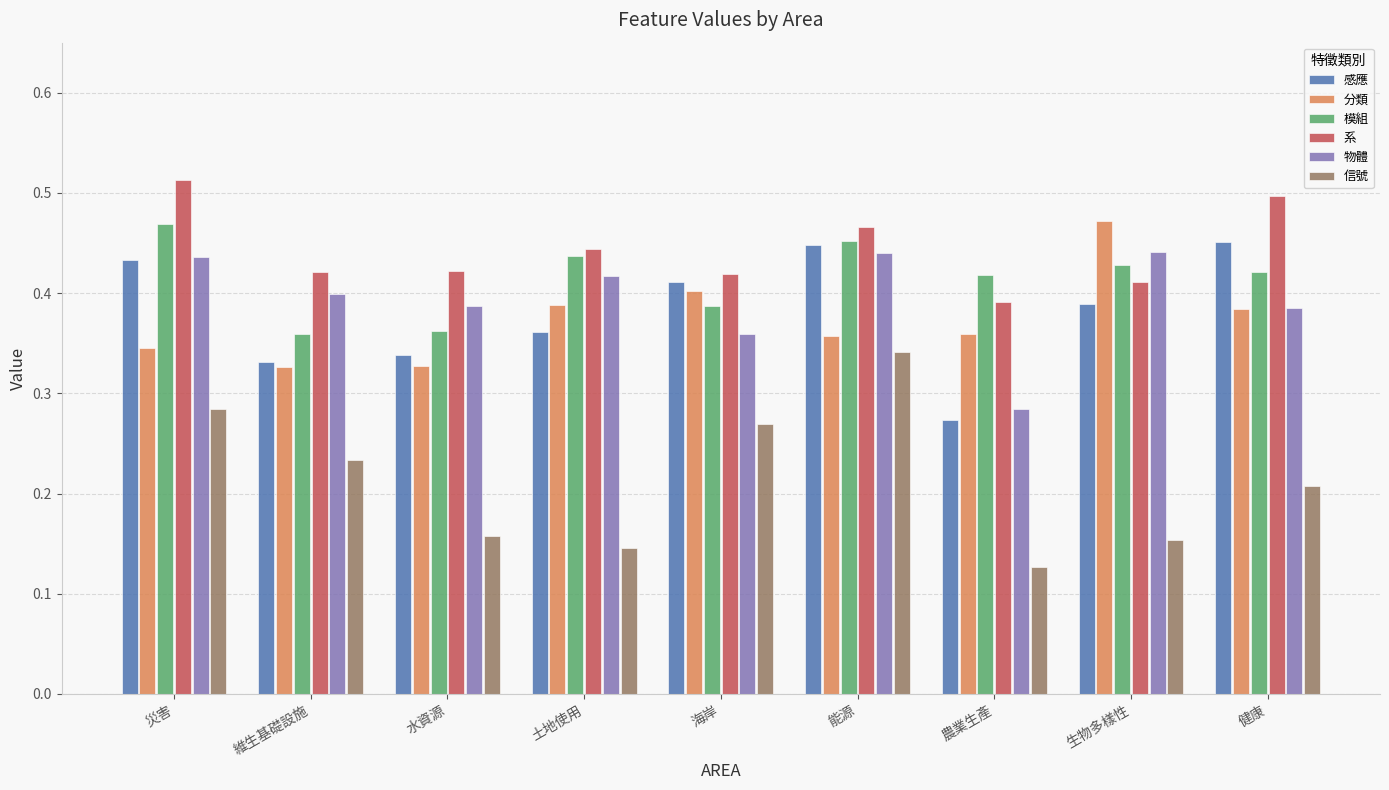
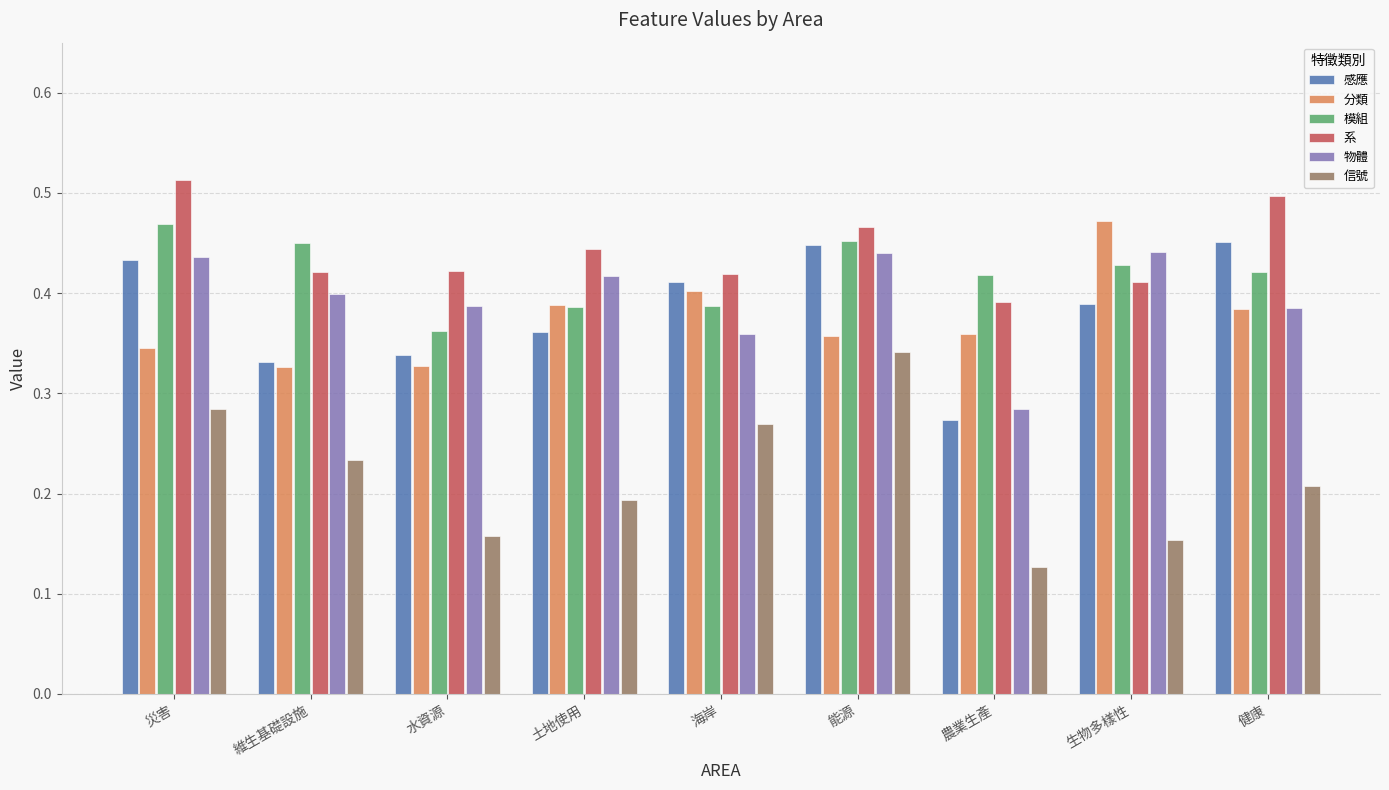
  {
    "模組": {
      "災害": 0.469,
-     "維生基礎設施": 0.359,
+     "維生基礎設施": 0.450,
      "水資源": 0.362,
-     "土地使用": 0.437,
+     "土地使用": 0.386,
      "海岸": 0.387,
      "能源": 0.452,
      "農業生產": 0.419,
      "生物多樣性": 0.428,
      "健康": 0.421
    },
    "信號": {
      "災害": 0.284,
      "維生基礎設施": 0.234,
      "水資源": 0.158,
-     "土地使用": 0.145,
+     "土地使用": 0.194,
      "海岸": 0.270,
      "能源": 0.341,
      "農業生產": 0.126,
      "生物多樣性": 0.153,
      "健康": 0.208
    }
  }
